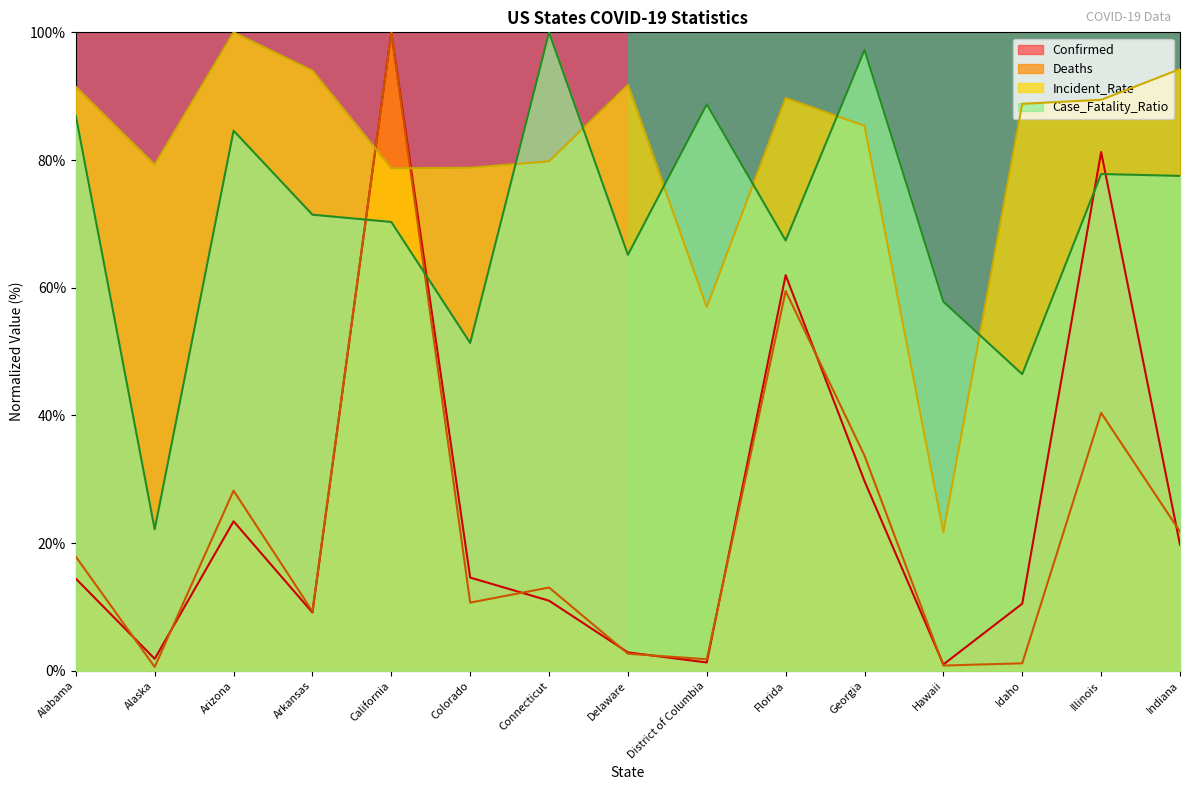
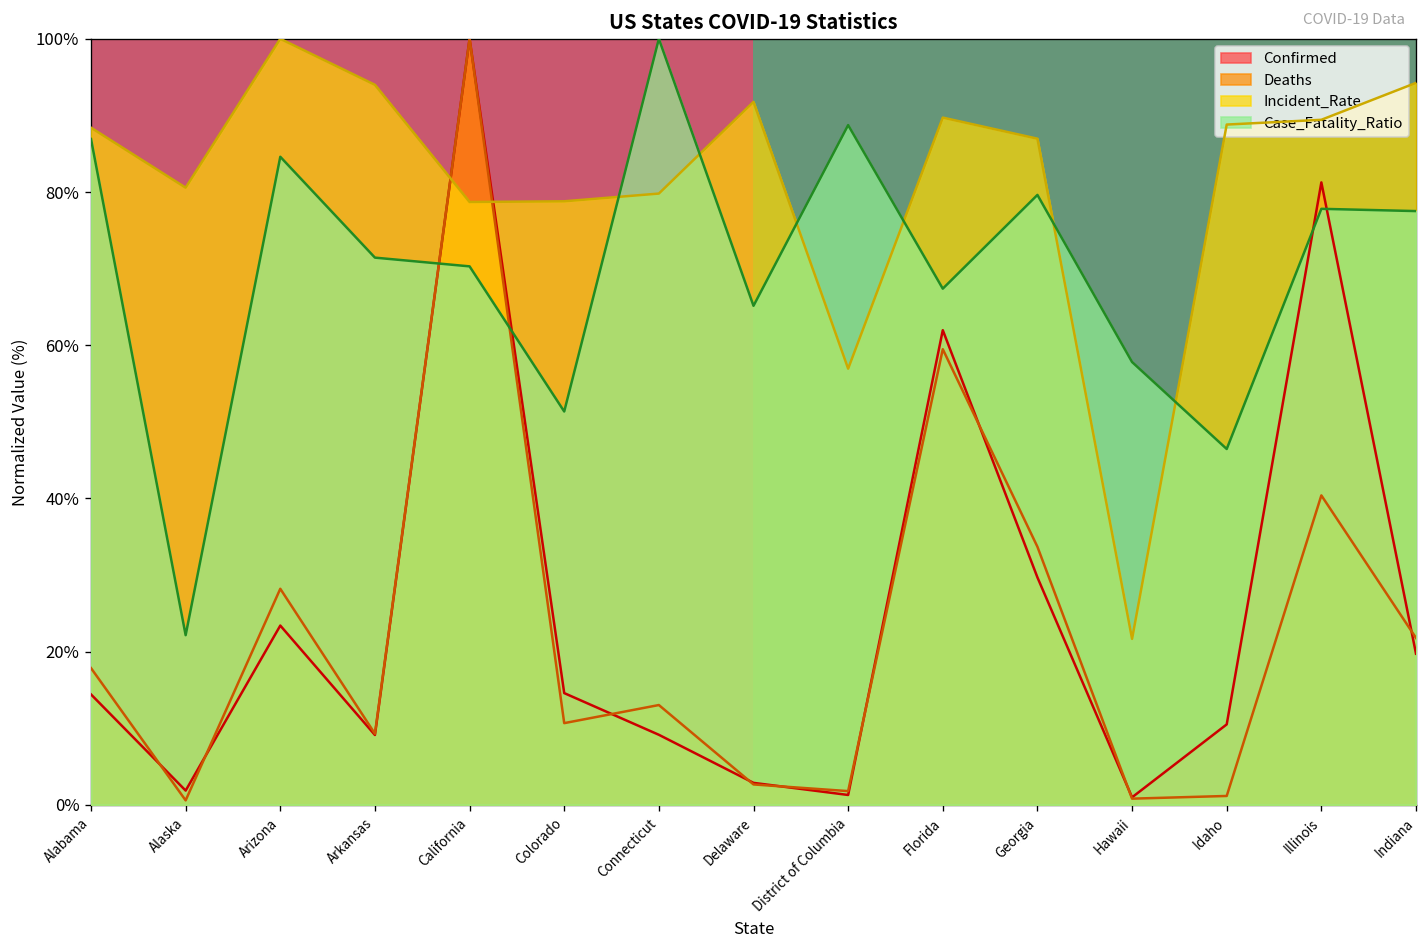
  {
    "Confirmed": {
      "Alabama": "14%",
      "Alaska": "2%",
      "Arizona": "23%",
      "Colorado": "15%",
-     "Connecticut": "11%",
+     "Connecticut": "9%",
      "District of Columbia": "1%",
      "Florida": "62%",
      "Georgia": "30%",
      "Idaho": "11%",
      "Illinois": "81%",
      "Indiana": "20%"
    },
    "Deaths": {
      "Alabama": "18%",
      "Alaska": "1%",
      "Arizona": "28%",
      "Colorado": "11%",
      "Connecticut": "13%",
      "District of Columbia": "2%",
      "Florida": "59%",
      "Georgia": "34%",
      "Idaho": "1%",
      "Illinois": "40%",
      "Indiana": "22%"
    },
    "Incident_Rate": {
-     "Alabama": "91%",
-     "Alaska": "79%",
+     "Alabama": "88%",
+     "Alaska": "81%",
      "Arizona": "100%",
      "Arkansas": "94%",
      "California": "79%",
      "Colorado": "79%",
      "Connecticut": "80%",
      "Delaware": "92%",
      "District of Columbia": "57%",
      "Florida": "90%",
-     "Georgia": "85%",
+     "Georgia": "87%",
      "Hawaii": "22%",
      "Indiana": "94%"
    },
    "Case_Fatality_Ratio": {
      "Alabama": "87%",
      "Alaska": "22%",
      "Arizona": "85%",
      "Arkansas": "71%",
      "California": "70%",
      "Colorado": "51%",
      "Connecticut": "100%",
      "Delaware": "65%",
      "District of Columbia": "89%",
      "Florida": "67%",
-     "Georgia": "97%",
+     "Georgia": "80%",
      "Hawaii": "58%",
      "Idaho": "46%",
      "Illinois": "78%",
      "Indiana": "78%"
    }
  }
